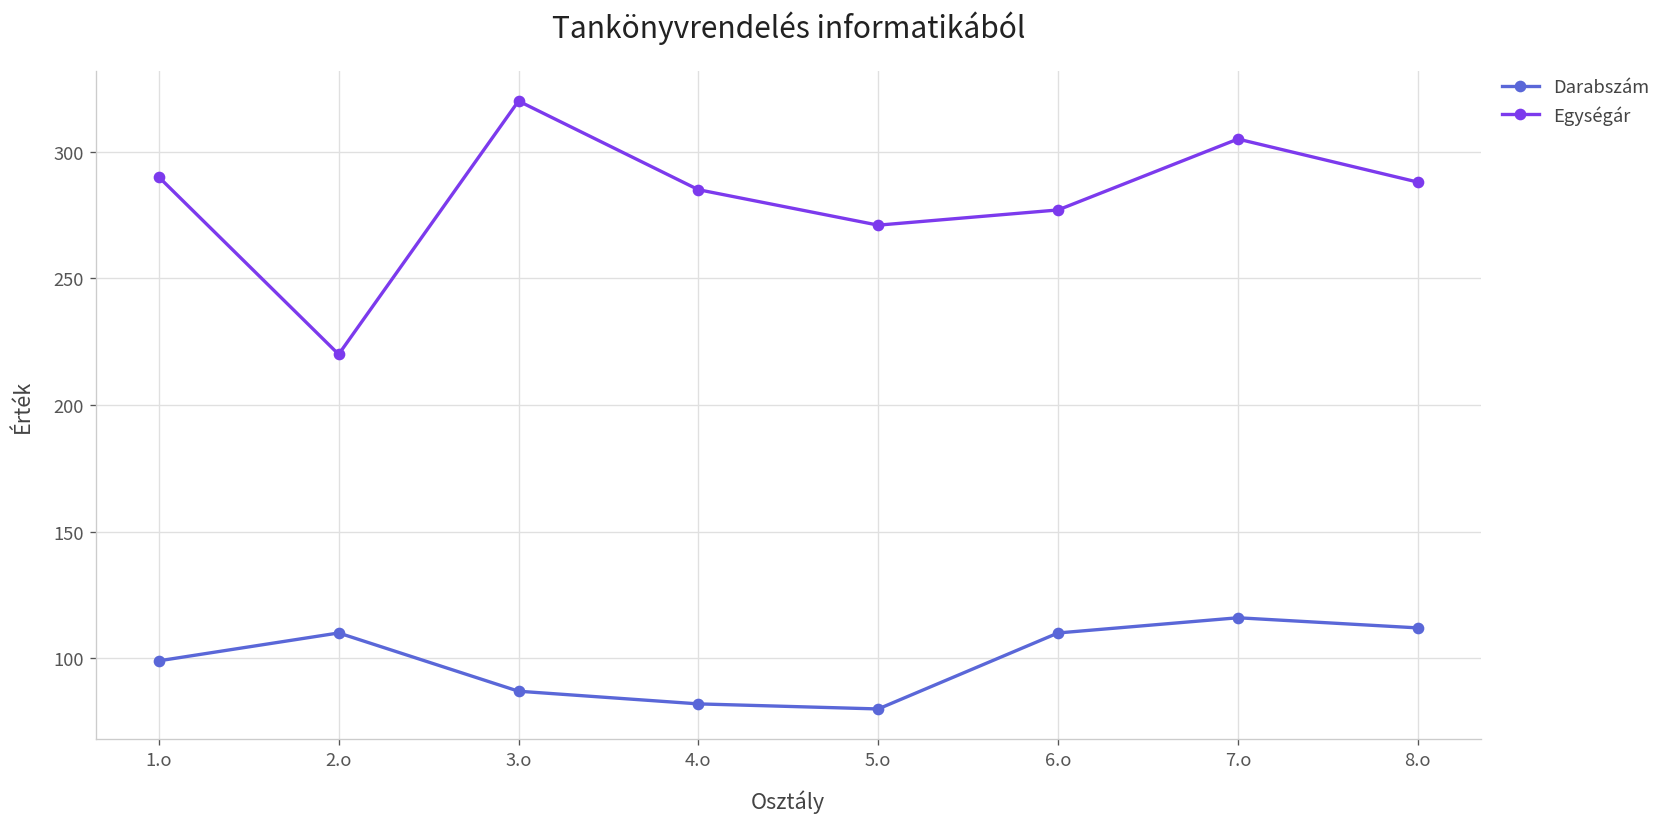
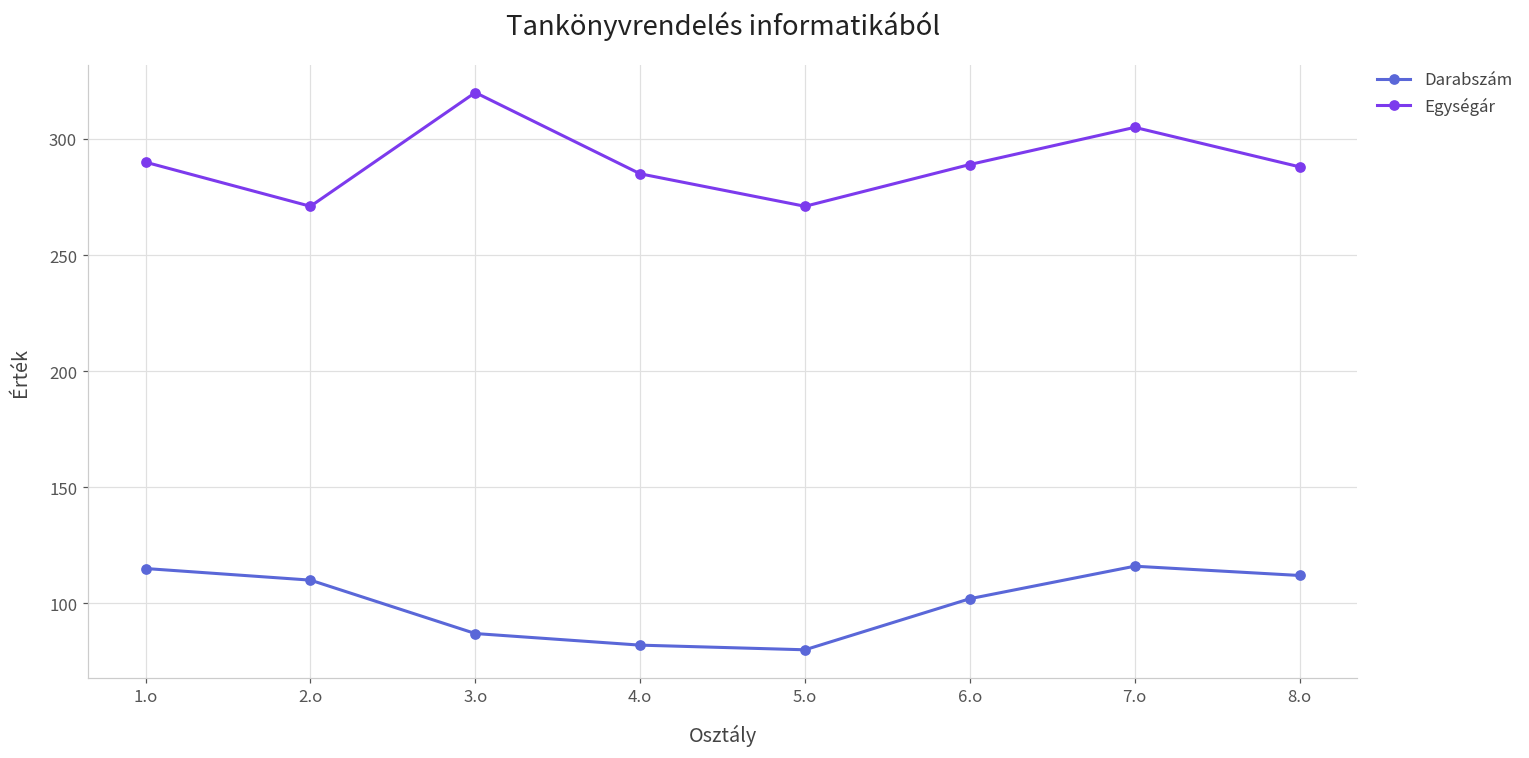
  {
    "Darabszám": {
-     "1.o": 99,
+     "1.o": 115,
      "2.o": 110,
      "3.o": 87,
      "4.o": 82,
      "5.o": 80,
-     "6.o": 110,
+     "6.o": 102,
      "7.o": 116,
      "8.o": 112
    },
    "Egységár": {
      "1.o": 290,
-     "2.o": 220,
+     "2.o": 271,
      "3.o": 320,
      "4.o": 285,
      "5.o": 271,
-     "6.o": 277,
+     "6.o": 289,
      "7.o": 305,
      "8.o": 288
    }
  }
